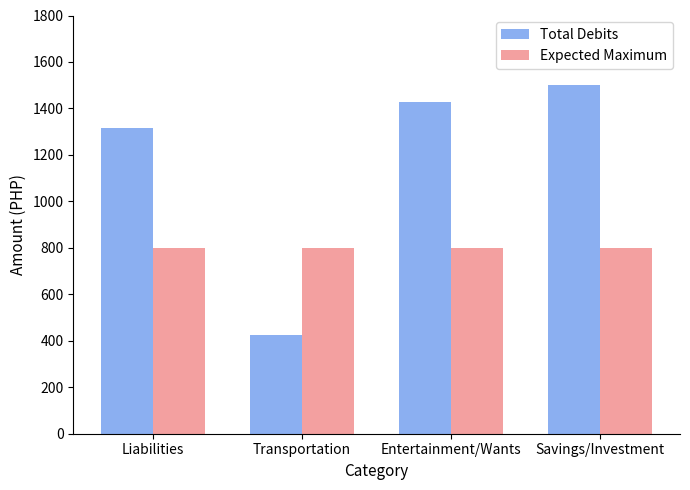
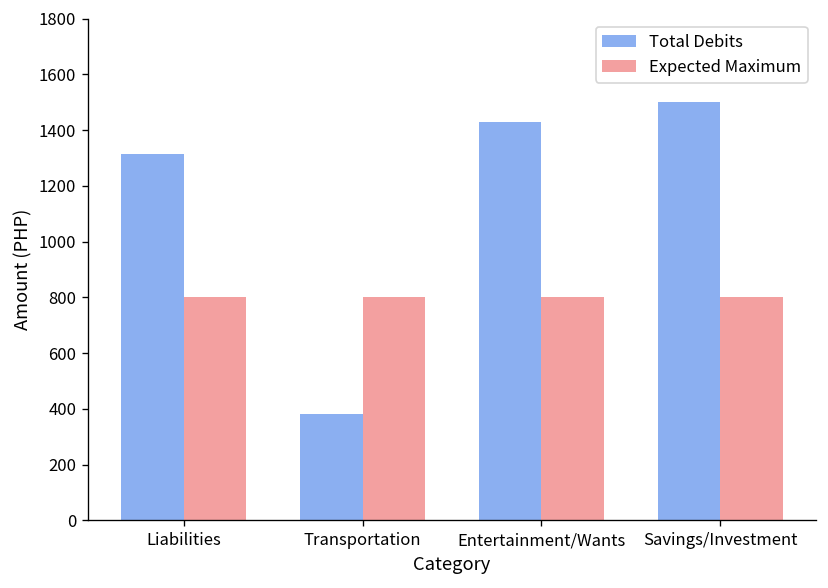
  {
    "Total Debits": {
      "Liabilities": 1320,
-     "Transportation": 430,
+     "Transportation": 380,
      "Entertainment/Wants": 1430,
      "Savings/Investment": 1500
    },
    "Expected Maximum": {
      "Liabilities": 800,
      "Transportation": 800,
      "Entertainment/Wants": 800,
      "Savings/Investment": 800
    }
  }
